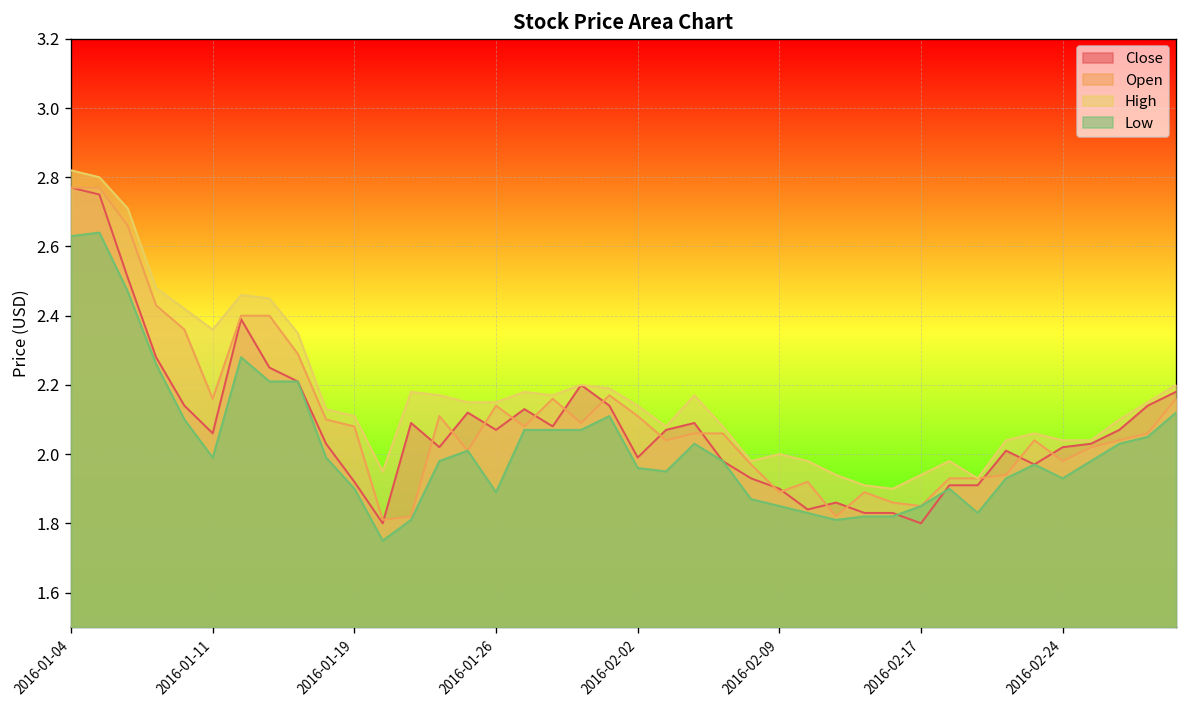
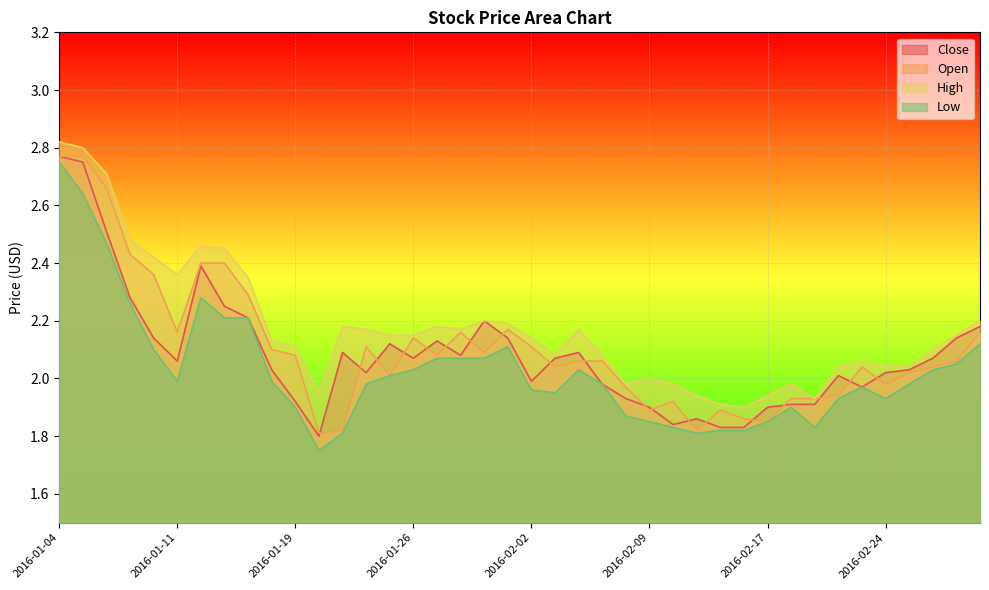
  {
    "Close": {
      "2016-01-11": 2.06,
      "2016-01-19": 1.92,
      "2016-01-26": 2.07,
      "2016-02-02": 1.99,
      "2016-02-09": 1.9,
-     "2016-02-17": 1.8,
+     "2016-02-17": 1.9,
      "2016-02-24": 2.02
    },
    "Low": {
-     "2016-01-04": 2.63,
+     "2016-01-04": 2.75,
      "2016-01-11": 1.99,
      "2016-01-19": 1.90,
-     "2016-01-26": 1.89,
+     "2016-01-26": 2.03,
      "2016-02-02": 1.96,
      "2016-02-09": 1.85,
      "2016-02-24": 1.93
    }
  }
